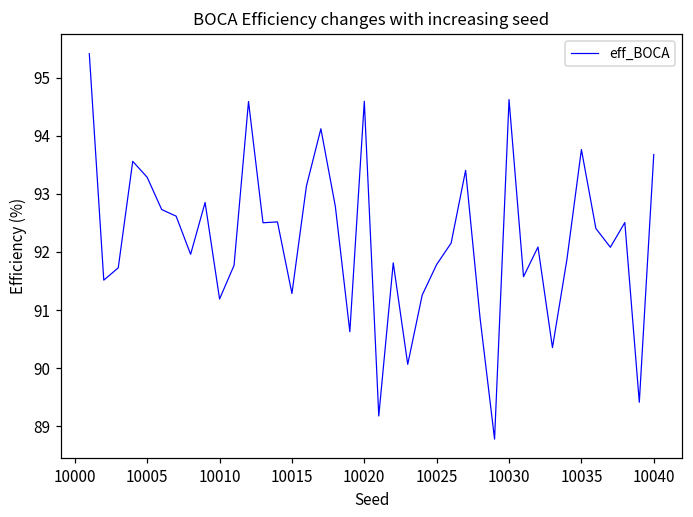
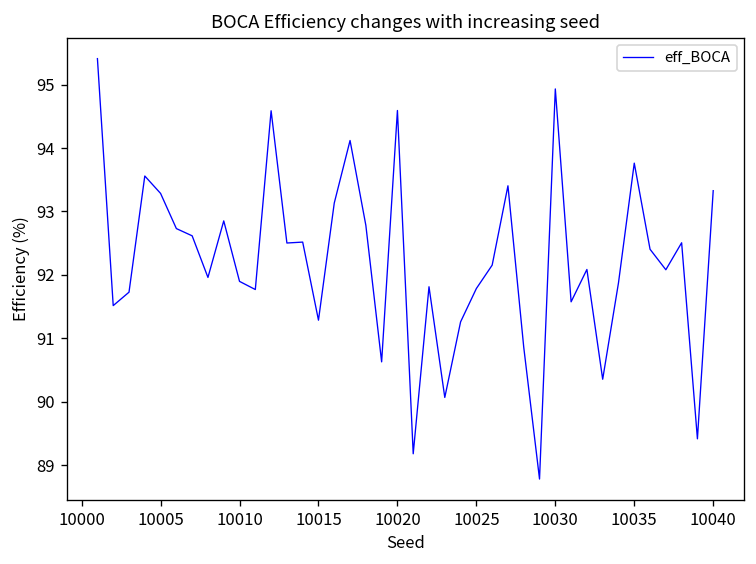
  {
    "10005": 93.3,
-   "10010": 91.2,
+   "10010": 91.9,
    "10015": 91.3,
    "10020": 94.6,
    "10025": 91.8,
-   "10030": 94.6,
+   "10030": 94.9,
    "10035": 93.8,
-   "10040": 93.7
+   "10040": 93.3
  }
